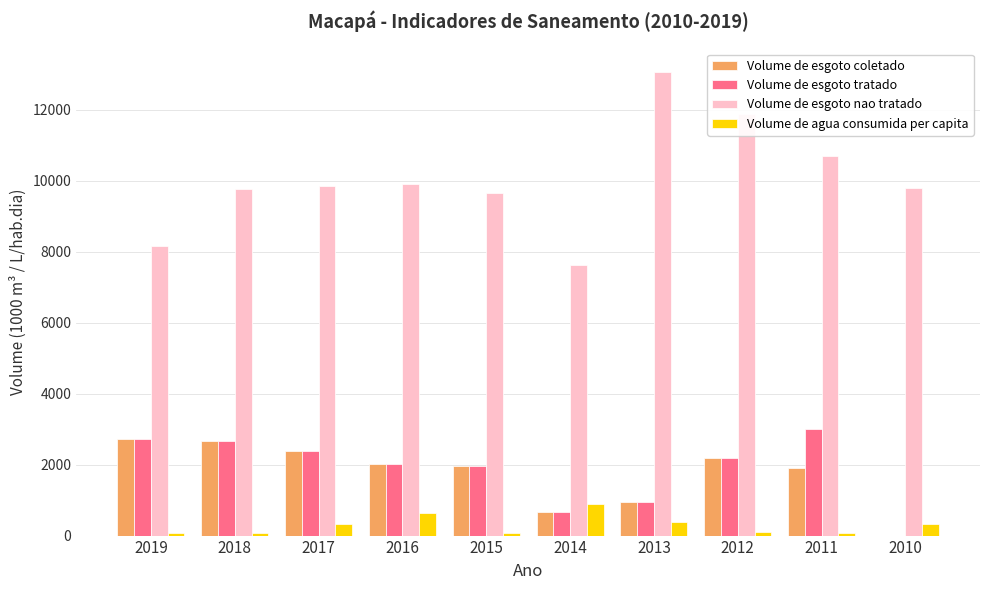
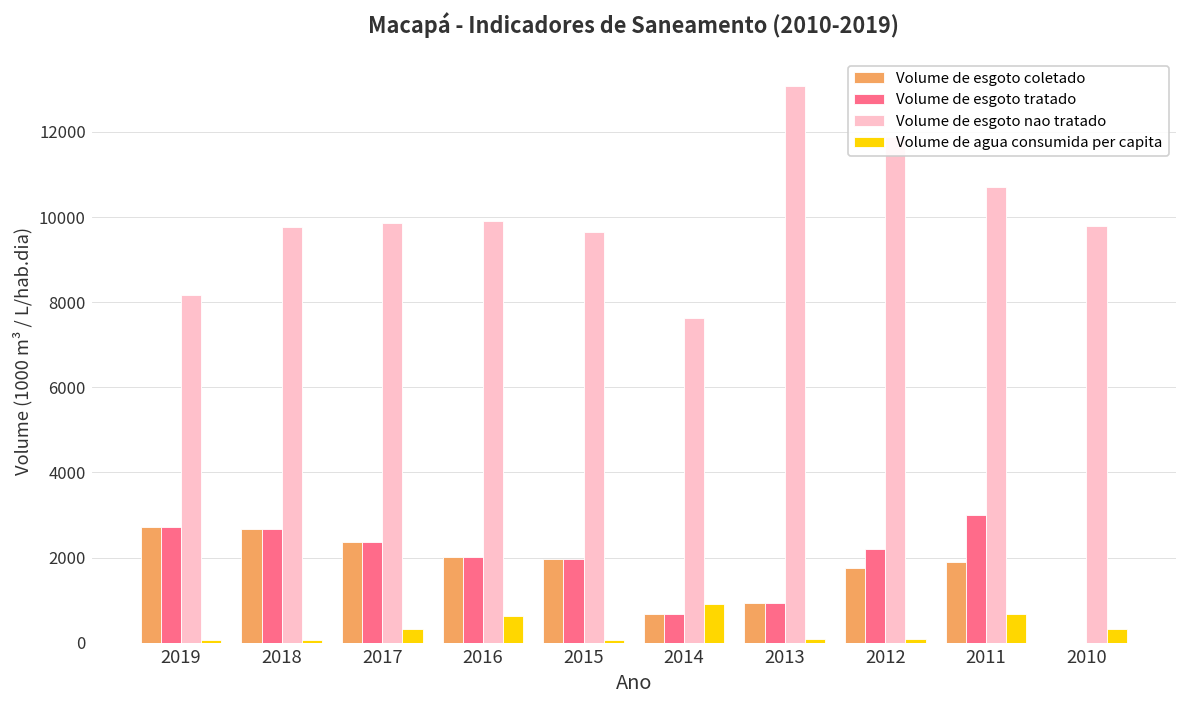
  {
    "Volume de esgoto coletado": {
      "2019": 2700,
      "2018": 2700,
      "2017": 2400,
      "2016": 2000,
      "2015": 2000,
      "2014": 700,
      "2013": 900,
-     "2012": 2200,
+     "2012": 1800,
      "2011": 1900,
      "2010": 0
    },
    "Volume de esgoto tratado": {
      "2019": 2700,
      "2018": 2700,
      "2017": 2400,
      "2016": 2000,
      "2015": 2000,
      "2014": 700,
      "2013": 900,
      "2012": 2200,
      "2011": 3000,
      "2010": 0
    },
    "Volume de esgoto nao tratado": {
      "2019": 8200,
      "2018": 9800,
      "2017": 9900,
      "2016": 9900,
      "2015": 9600,
      "2014": 7600,
      "2013": 13100,
      "2011": 10700,
      "2010": 9800
    },
    "Volume de agua consumida per capita": {
      "2017": 300,
      "2016": 600,
      "2014": 900,
-     "2013": 400,
+     "2013": 100,
      "2012": 100,
-     "2011": 100,
+     "2011": 700,
      "2010": 300
    }
  }
